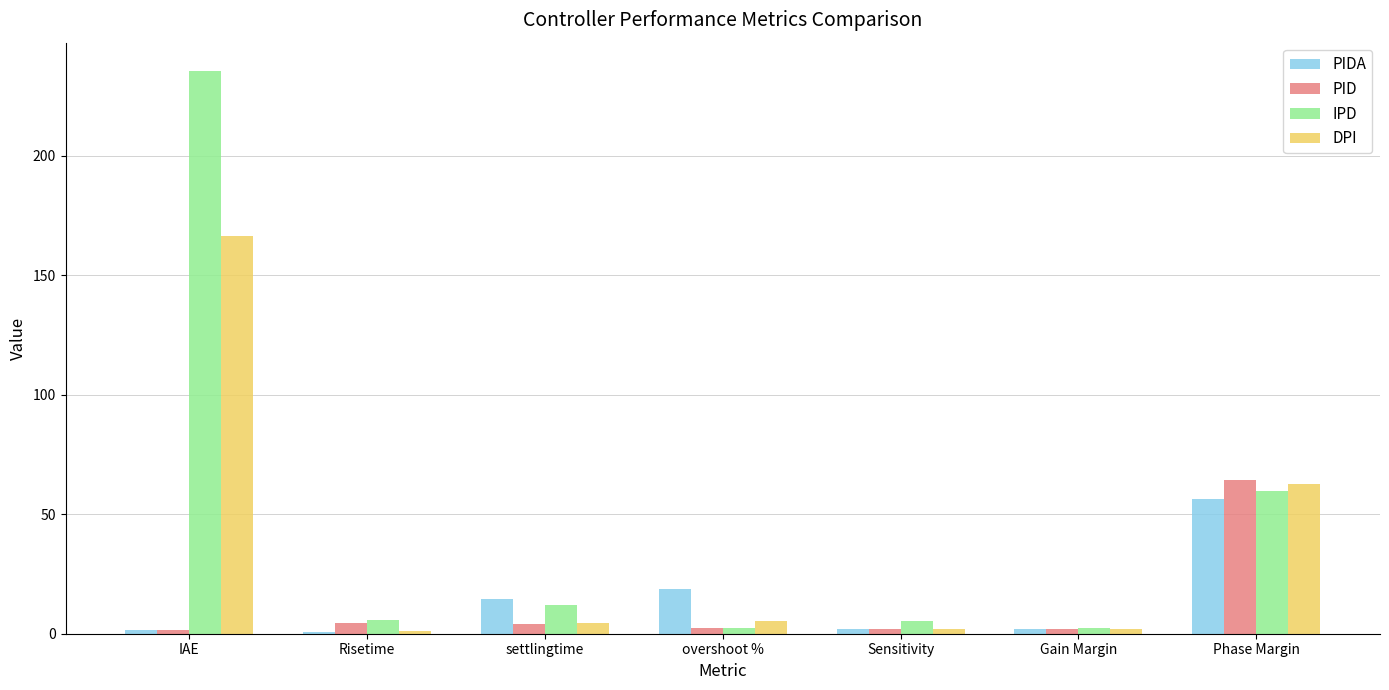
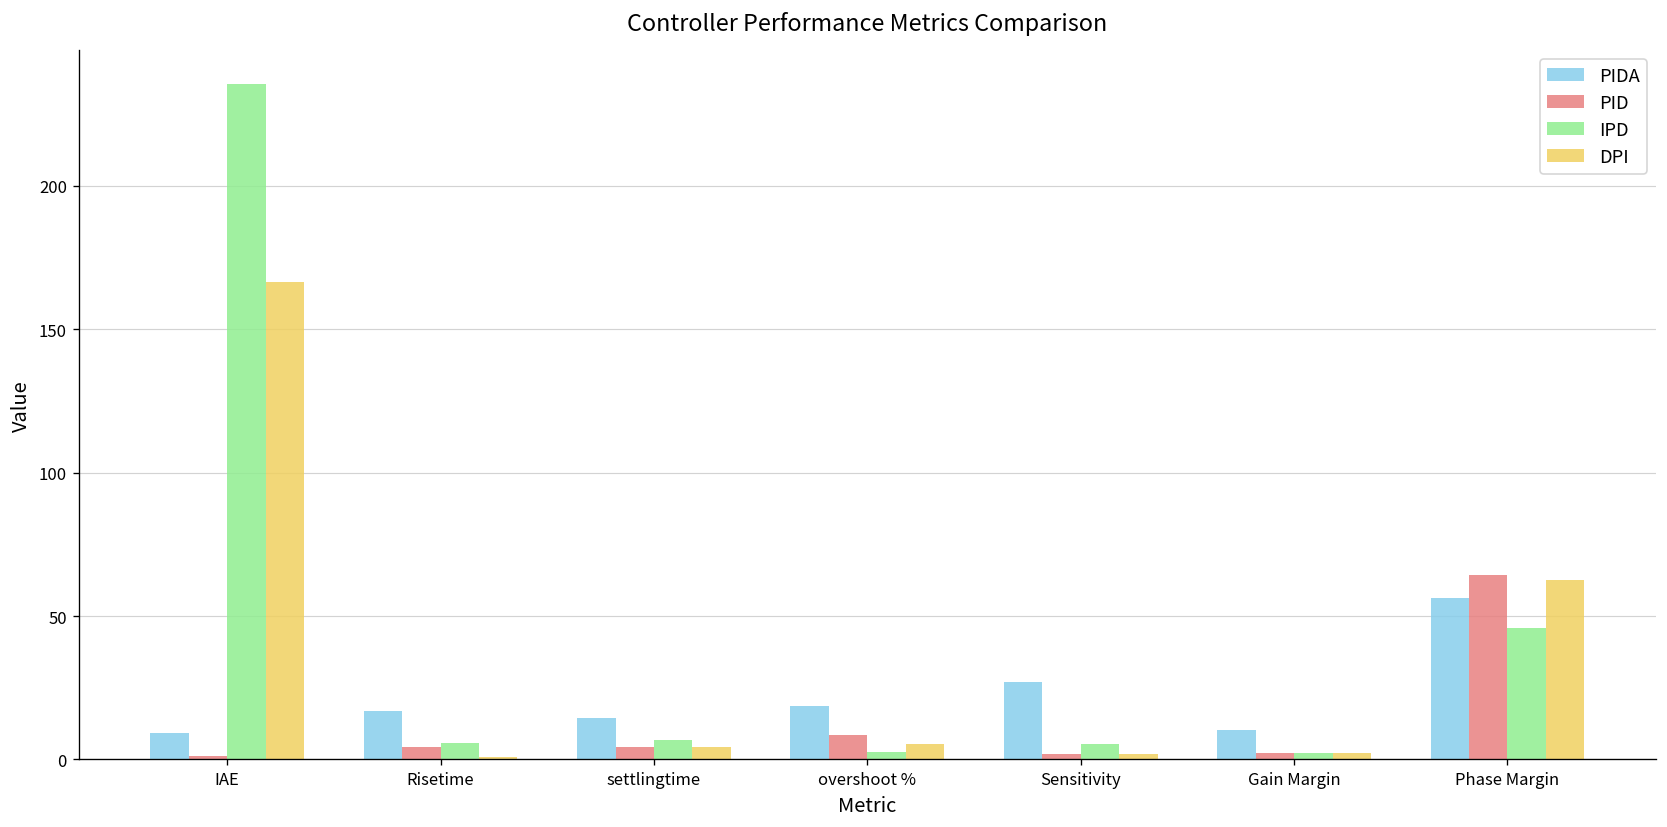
  {
    "PIDA": {
-     "IAE": 1,
-     "Risetime": 1,
+     "IAE": 9,
+     "Risetime": 17,
      "settlingtime": 15,
      "overshoot %": 19,
-     "Sensitivity": 2,
-     "Gain Margin": 2,
+     "Sensitivity": 27,
+     "Gain Margin": 10,
      "Phase Margin": 56
    },
    "PID": {
      "IAE": 1,
      "Risetime": 4,
      "settlingtime": 4,
-     "overshoot %": 2,
+     "overshoot %": 9,
      "Sensitivity": 2,
      "Gain Margin": 2,
      "Phase Margin": 64
    },
    "IPD": {
      "IAE": 236,
      "Risetime": 6,
-     "settlingtime": 12,
+     "settlingtime": 7,
      "overshoot %": 2,
      "Sensitivity": 5,
      "Gain Margin": 2,
-     "Phase Margin": 60
+     "Phase Margin": 46
    },
    "DPI": {
      "IAE": 166,
      "settlingtime": 5,
      "overshoot %": 5,
      "Sensitivity": 2,
      "Gain Margin": 2,
      "Phase Margin": 63
    }
  }
